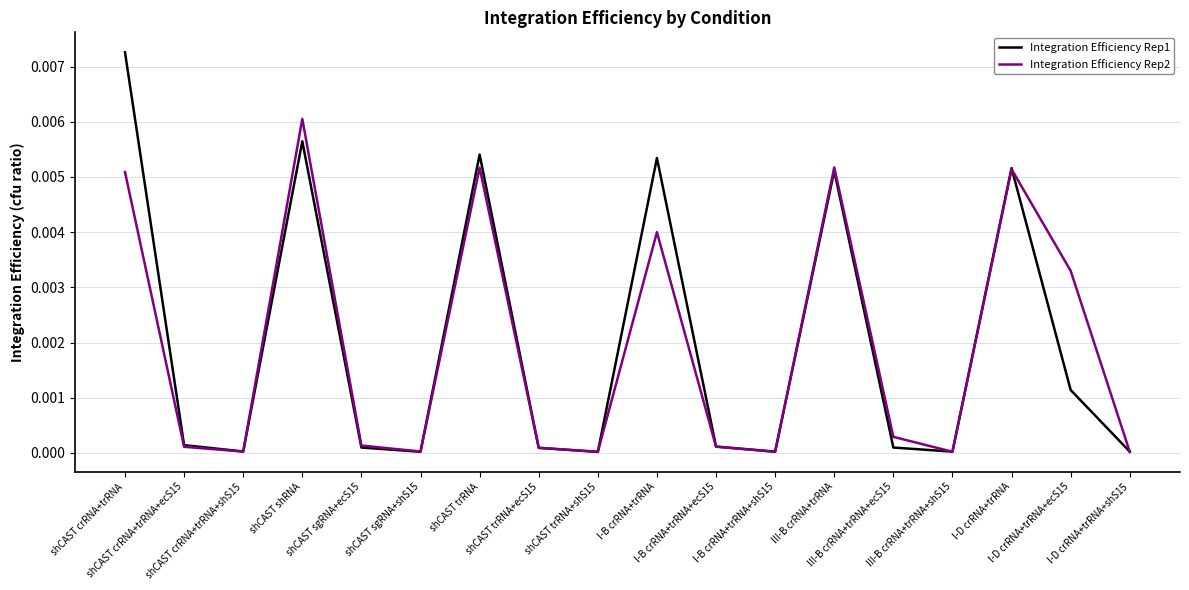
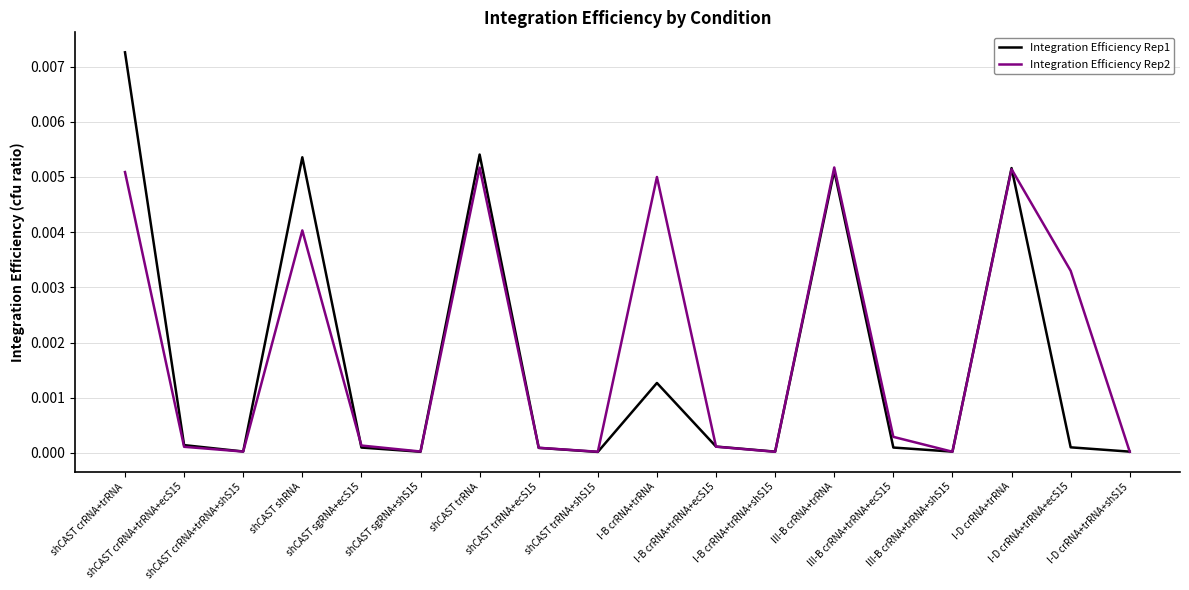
  {
    "Integration Efficiency Rep1": {
      "shCAST crRNA+trRNA": 0.0073,
-     "shCAST shRNA": 0.0056,
+     "shCAST shRNA": 0.0054,
      "shCAST trRNA": 0.0054,
-     "I-B crRNA+trRNA": 0.0053,
+     "I-B crRNA+trRNA": 0.0013,
      "III-B crRNA+trRNA": 0.0051,
      "III-B crRNA+trRNA+ecS15": 0.0001,
-     "I-D crRNA+trRNA+ecS15": 0.0011
+     "I-D crRNA+trRNA+ecS15": 0.0001
    },
    "Integration Efficiency Rep2": {
      "shCAST crRNA+trRNA": 0.0051,
-     "shCAST shRNA": 0.0061,
+     "shCAST shRNA": 0.0040,
      "shCAST trRNA": 0.0052,
-     "I-B crRNA+trRNA": 0.004,
+     "I-B crRNA+trRNA": 0.005,
      "III-B crRNA+trRNA": 0.0052,
      "III-B crRNA+trRNA+ecS15": 0.0003,
      "I-D crRNA+trRNA+ecS15": 0.0033
    }
  }
